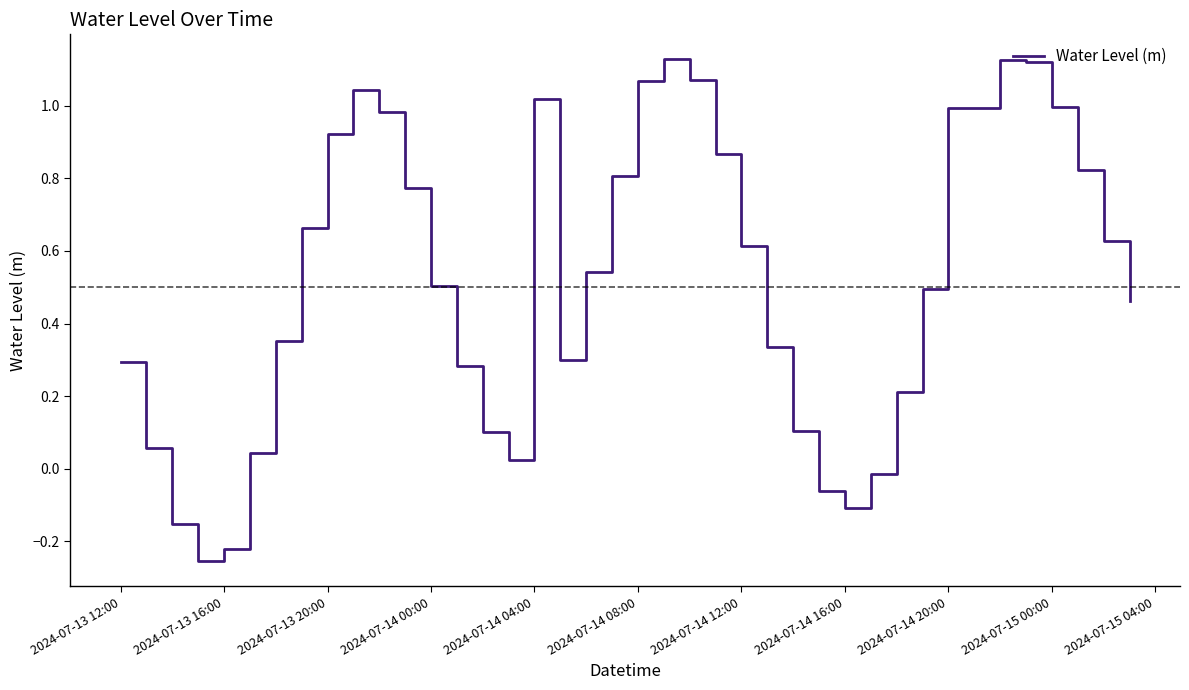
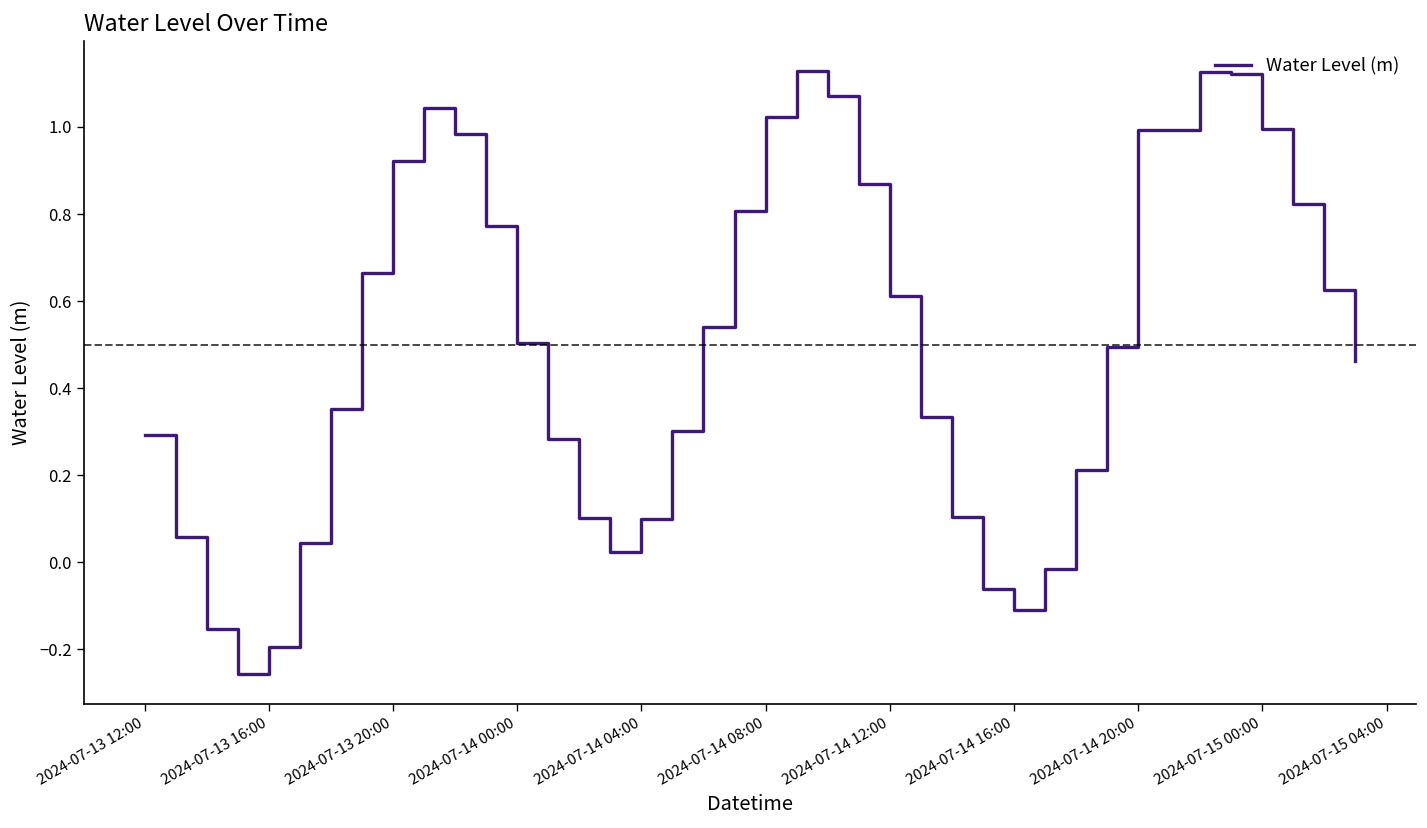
  {
    "2024-07-13 12:00": 0.29,
-   "2024-07-13 16:00": -0.22,
+   "2024-07-13 16:00": -0.19,
    "2024-07-13 20:00": 0.92,
    "2024-07-14 00:00": 0.50,
-   "2024-07-14 04:00": 1.02,
-   "2024-07-14 08:00": 1.07,
+   "2024-07-14 04:00": 0.10,
+   "2024-07-14 08:00": 1.02,
    "2024-07-14 12:00": 0.61,
    "2024-07-14 16:00": -0.11,
    "2024-07-14 20:00": 0.99,
    "2024-07-15 00:00": 1.00
  }
